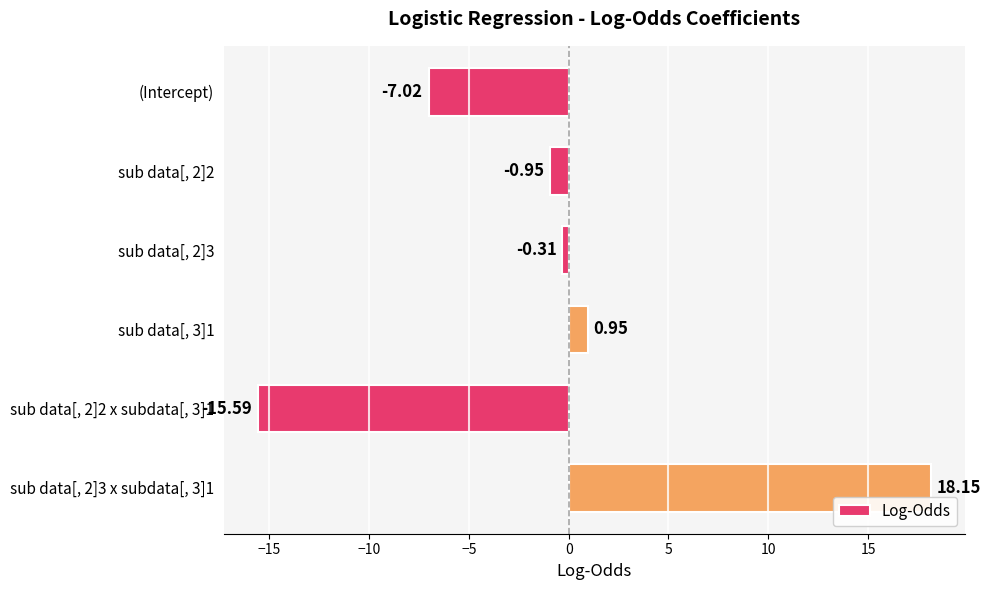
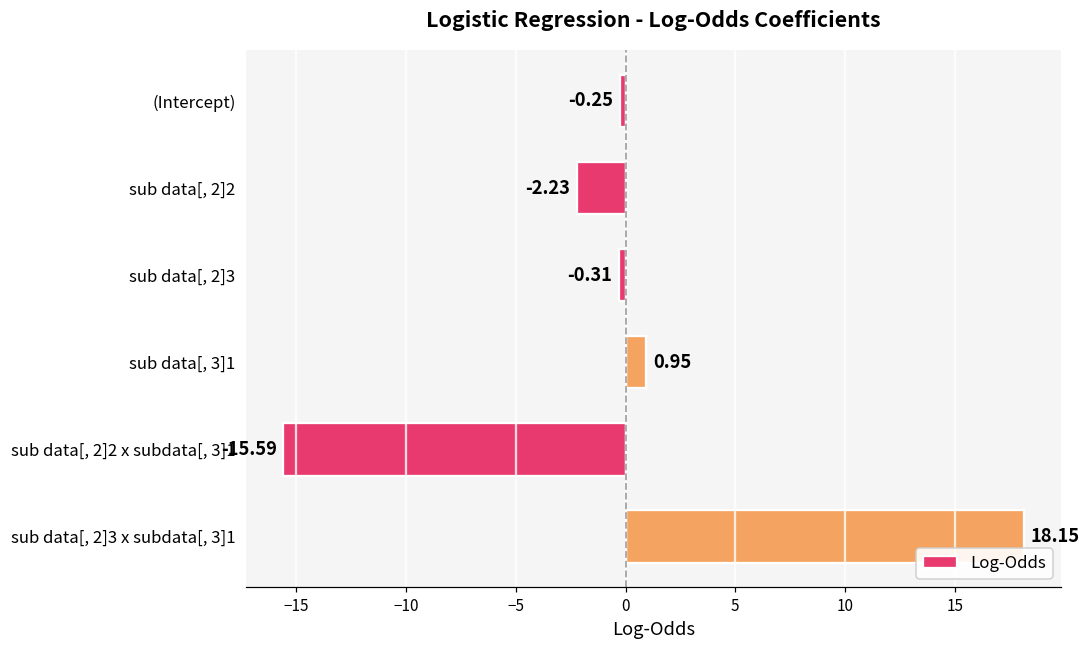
  {
-   "(Intercept)": -7.02,
-   "sub data[, 2]2": -0.95,
+   "(Intercept)": -0.25,
+   "sub data[, 2]2": -2.23,
    "sub data[, 2]3": -0.31,
    "sub data[, 3]1": 0.95,
    "sub data[, 2]2 x subdata[, 3]1": -15.59,
    "sub data[, 2]3 x subdata[, 3]1": 18.15
  }
